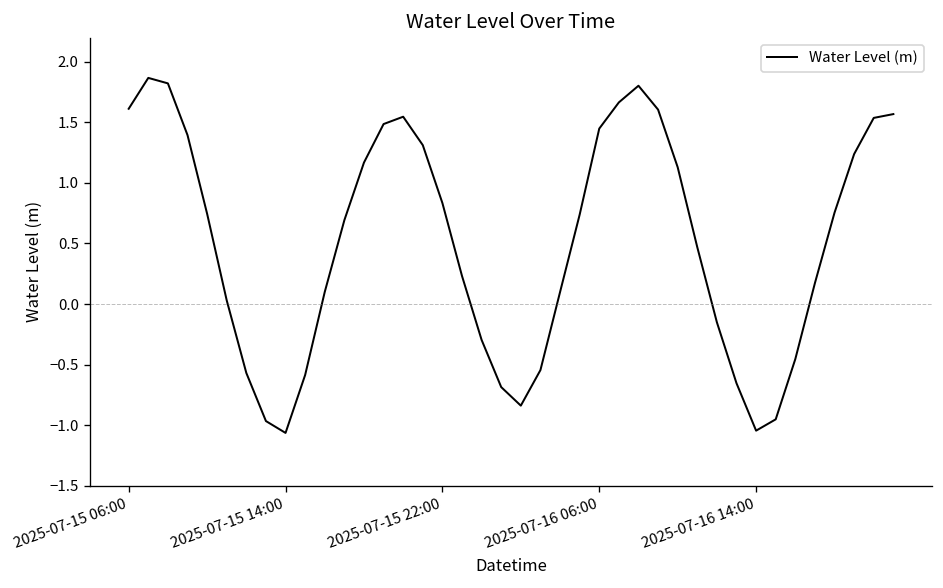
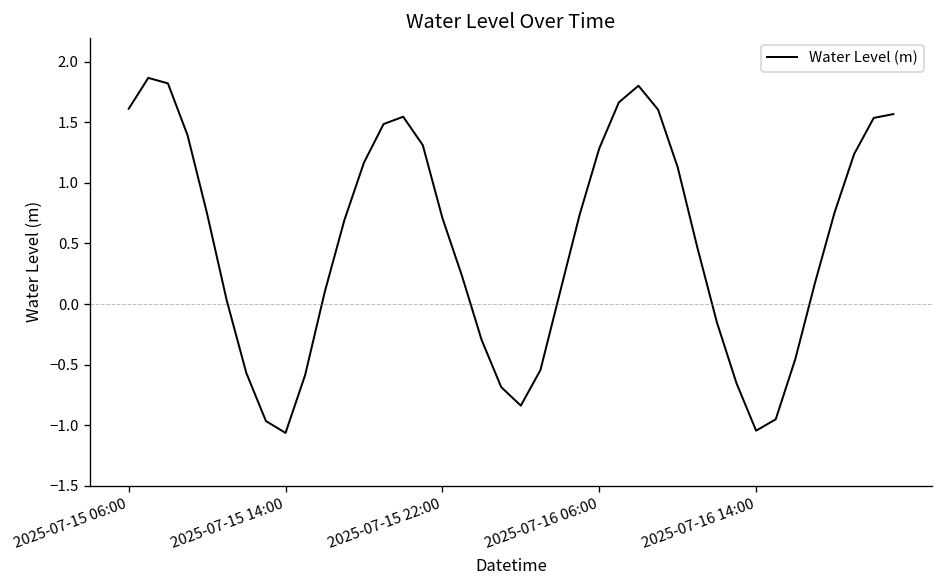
  {
    "2025-07-15 06:00": 1.61,
    "2025-07-15 14:00": -1.06,
-   "2025-07-15 22:00": 0.83,
-   "2025-07-16 06:00": 1.45,
+   "2025-07-15 22:00": 0.71,
+   "2025-07-16 06:00": 1.28,
    "2025-07-16 14:00": -1.05
  }
